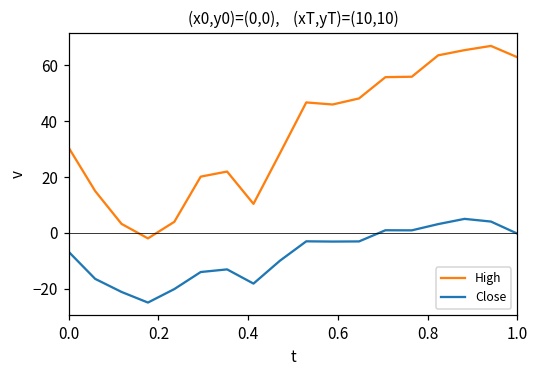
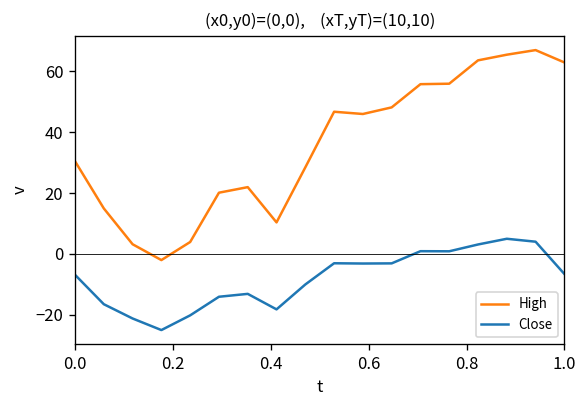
  {
    "High": {
      "0.0": 30,
      "1.0": 63
    },
    "Close": {
      "0.0": -7,
-     "1.0": 0
+     "1.0": -7
    }
  }
